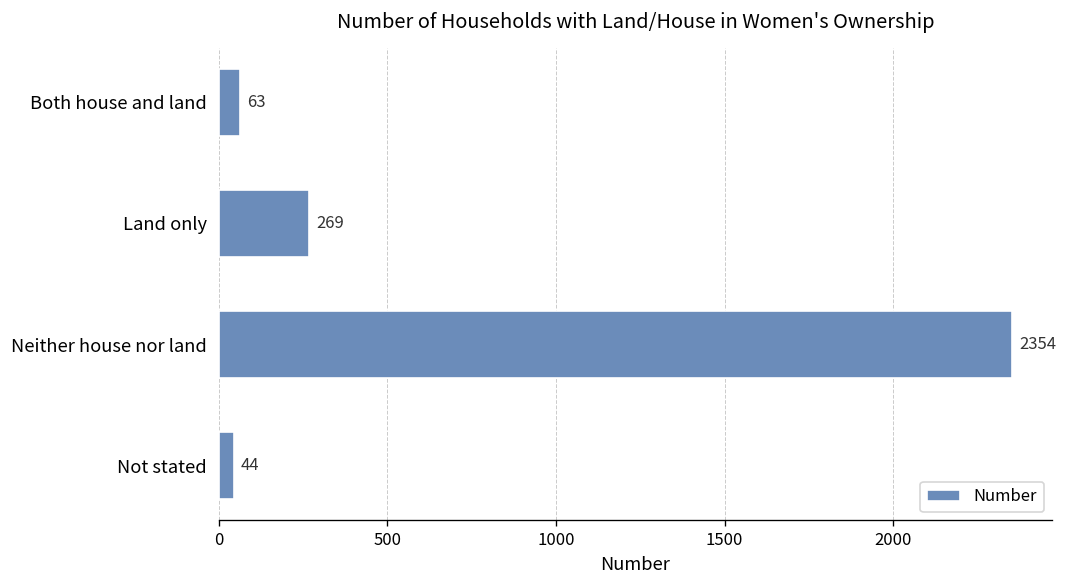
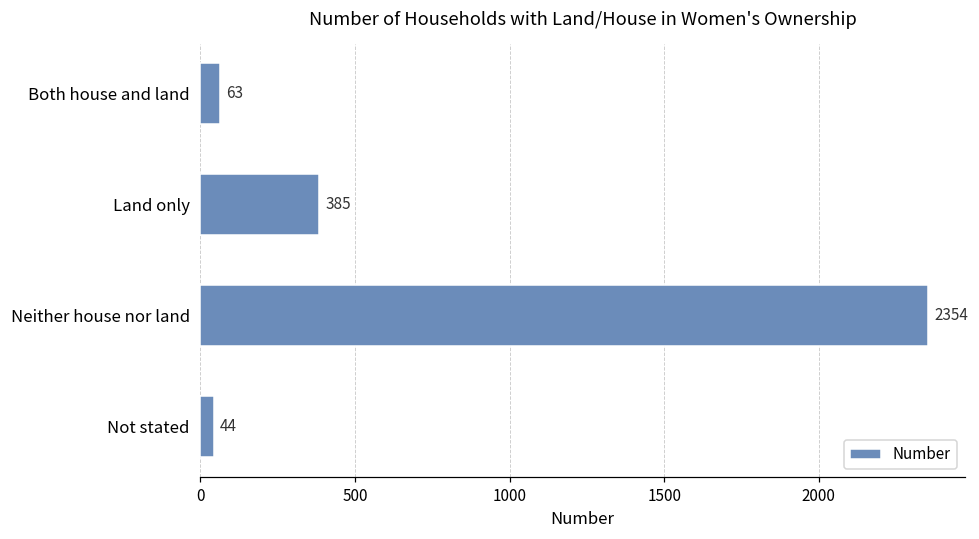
  {
    "Both house and land": 63,
-   "Land only": 269,
+   "Land only": 385,
    "Neither house nor land": 2354,
    "Not stated": 44
  }
